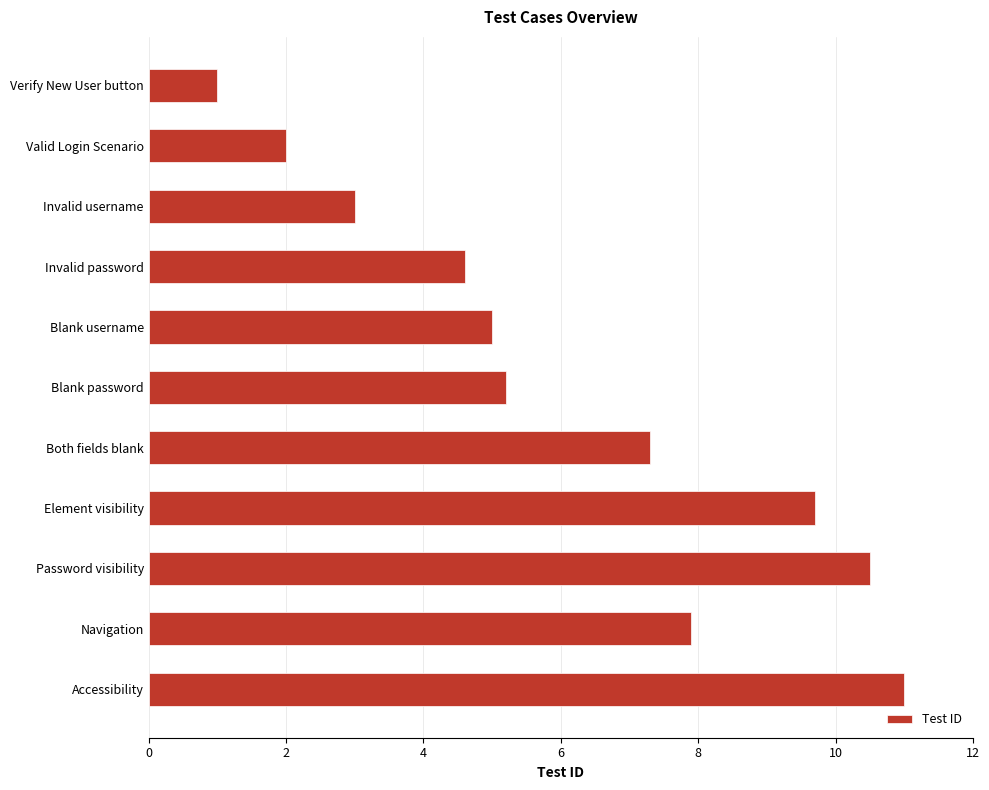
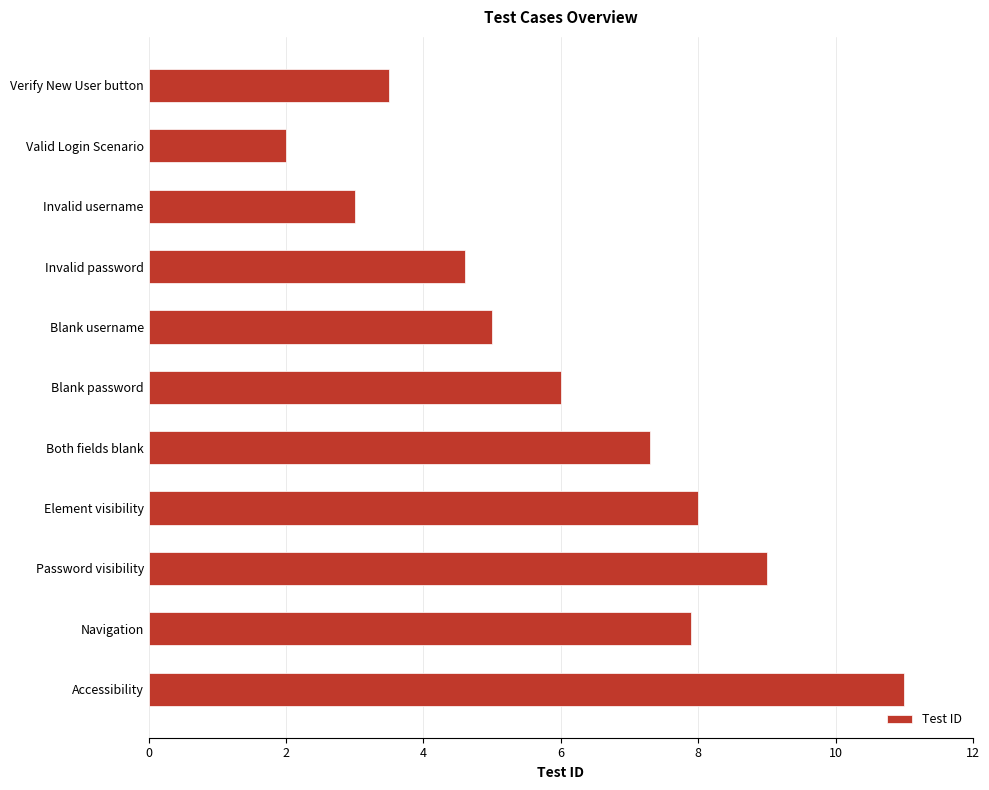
  {
-   "Verify New User button": 1.0,
+   "Verify New User button": 3.5,
    "Valid Login Scenario": 2.0,
    "Invalid username": 3.0,
    "Invalid password": 4.6,
    "Blank username": 5.0,
-   "Blank password": 5.2,
+   "Blank password": 6.0,
    "Both fields blank": 7.3,
-   "Element visibility": 9.7,
-   "Password visibility": 10.5,
+   "Element visibility": 8.0,
+   "Password visibility": 9.0,
    "Navigation": 7.9,
    "Accessibility": 11.0
  }
